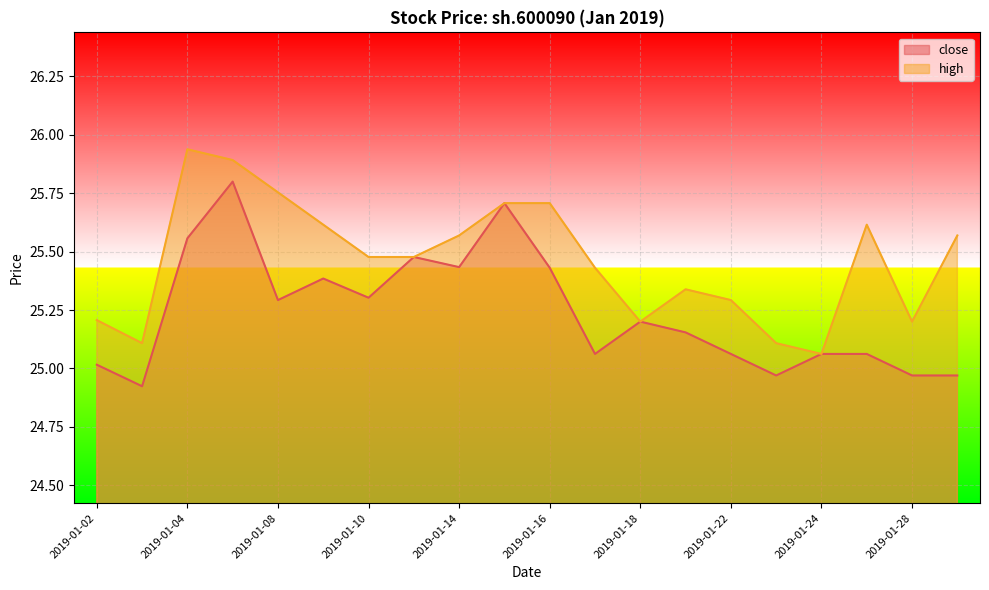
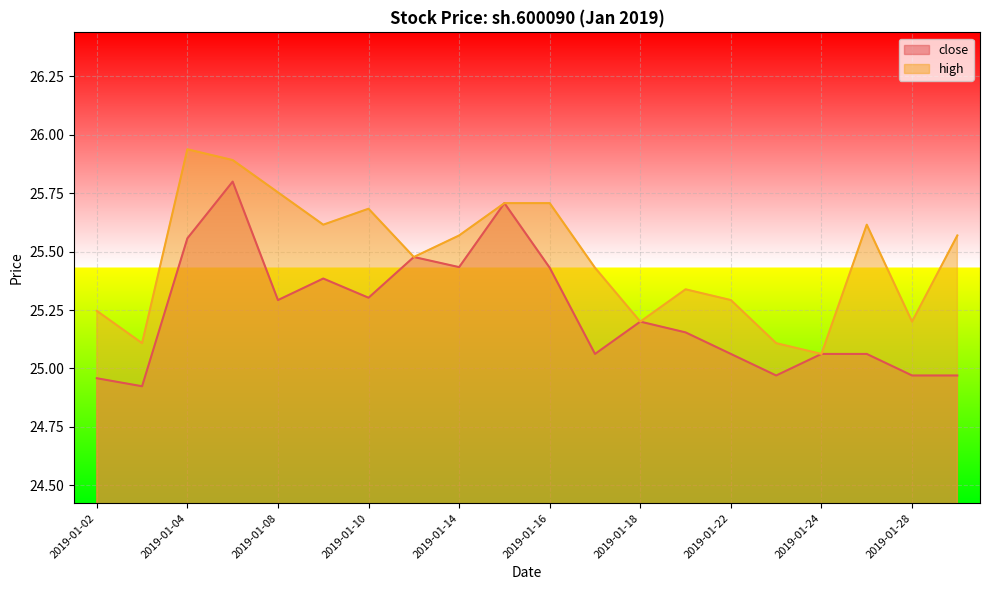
  {
    "close": {
-     "2019-01-02": 25.02,
+     "2019-01-02": 24.96,
      "2019-01-04": 25.56,
      "2019-01-08": 25.29,
      "2019-01-10": 25.30,
      "2019-01-14": 25.43,
      "2019-01-16": 25.43,
      "2019-01-22": 25.06,
      "2019-01-28": 24.97
    },
    "high": {
-     "2019-01-02": 25.21,
+     "2019-01-02": 25.25,
      "2019-01-04": 25.94,
      "2019-01-08": 25.75,
-     "2019-01-10": 25.48,
+     "2019-01-10": 25.68,
      "2019-01-14": 25.57,
      "2019-01-16": 25.71,
      "2019-01-22": 25.29,
      "2019-01-28": 25.20
    }
  }
